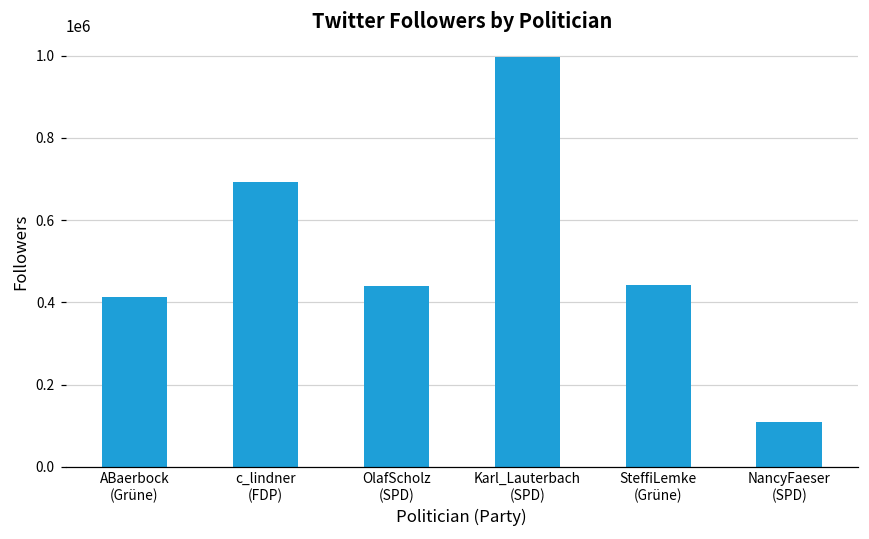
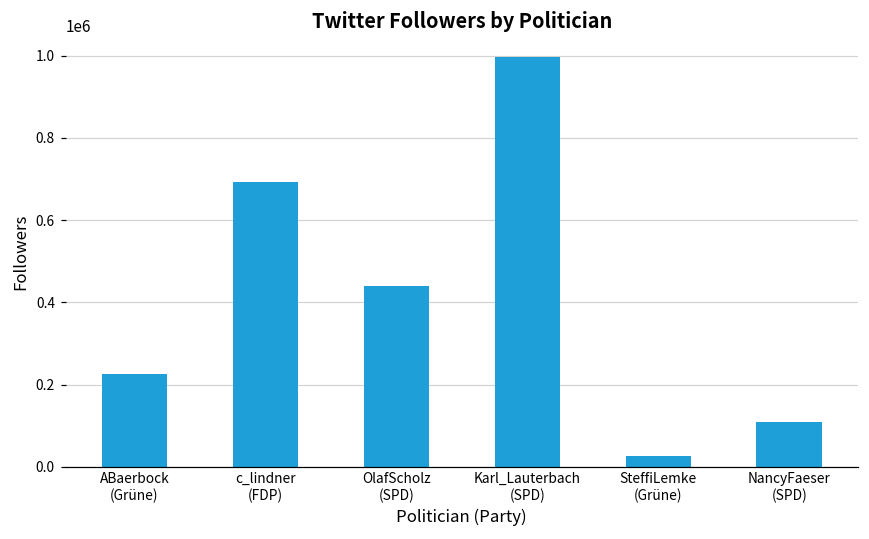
  {
-   "ABaerbock (Grüne)": 410000,
+   "ABaerbock (Grüne)": 230000,
    "c_lindner (FDP)": 690000,
    "OlafScholz (SPD)": 440000,
    "Karl_Lauterbach (SPD)": 1000000,
-   "SteffiLemke (Grüne)": 440000,
+   "SteffiLemke (Grüne)": 30000,
    "NancyFaeser (SPD)": 110000
  }
